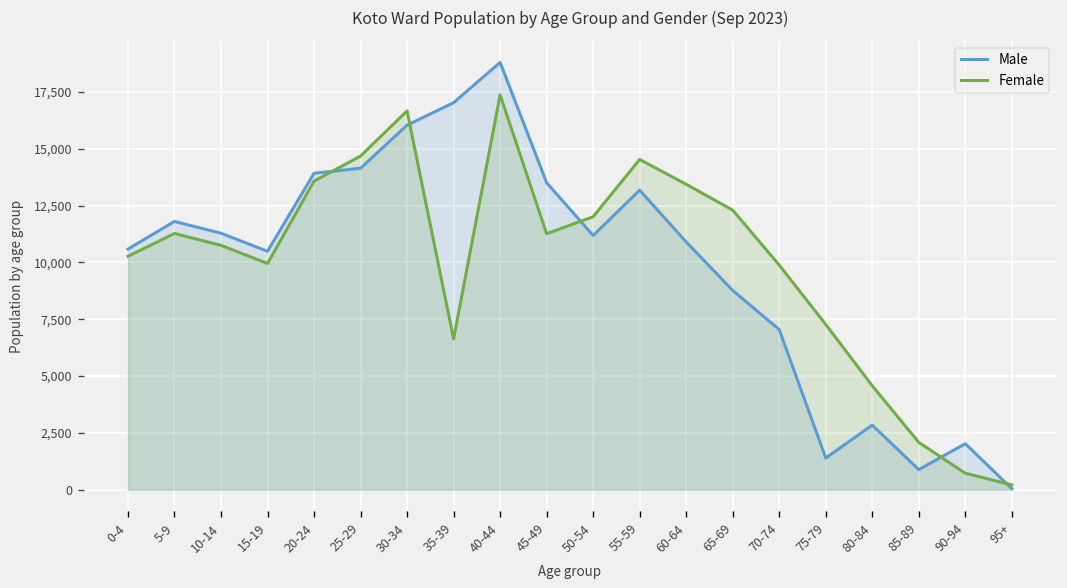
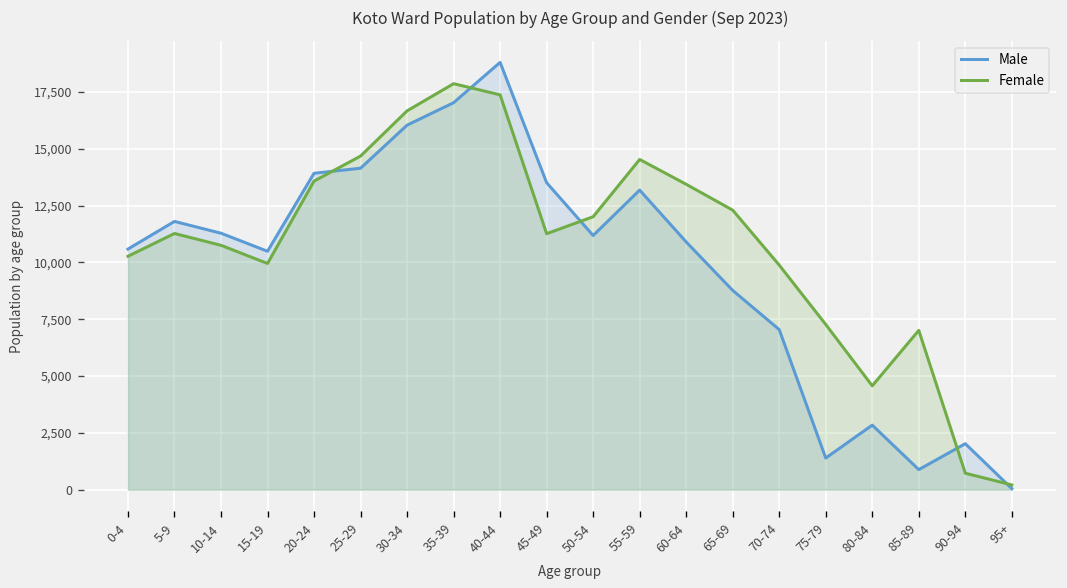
  {
    "Male": {
      "0-4": "10,600",
      "5-9": "11,800",
      "10-14": "11,300",
      "15-19": "10,500",
      "20-24": "13,900",
      "25-29": "14,100",
      "30-34": "16,000",
      "35-39": "17,000",
      "40-44": "18,800",
      "45-49": "13,500",
      "50-54": "11,200",
      "55-59": "13,200",
      "60-64": "10,900",
      "65-69": "8,800",
      "70-74": "7,000",
      "75-79": "1,400",
      "80-84": "2,800",
      "85-89": "900",
      "90-94": "2,000",
      "95+": "0"
    },
    "Female": {
      "0-4": "10,300",
      "5-9": "11,300",
      "10-14": "10,800",
      "15-19": "10,000",
      "20-24": "13,600",
      "25-29": "14,700",
      "30-34": "16,700",
-     "35-39": "6,600",
+     "35-39": "17,900",
      "40-44": "17,400",
      "45-49": "11,300",
      "50-54": "12,000",
      "55-59": "14,500",
      "60-64": "13,400",
      "65-69": "12,300",
      "70-74": "9,900",
      "75-79": "7,300",
      "80-84": "4,600",
-     "85-89": "2,100",
+     "85-89": "7,000",
      "90-94": "700",
      "95+": "200"
    }
  }
